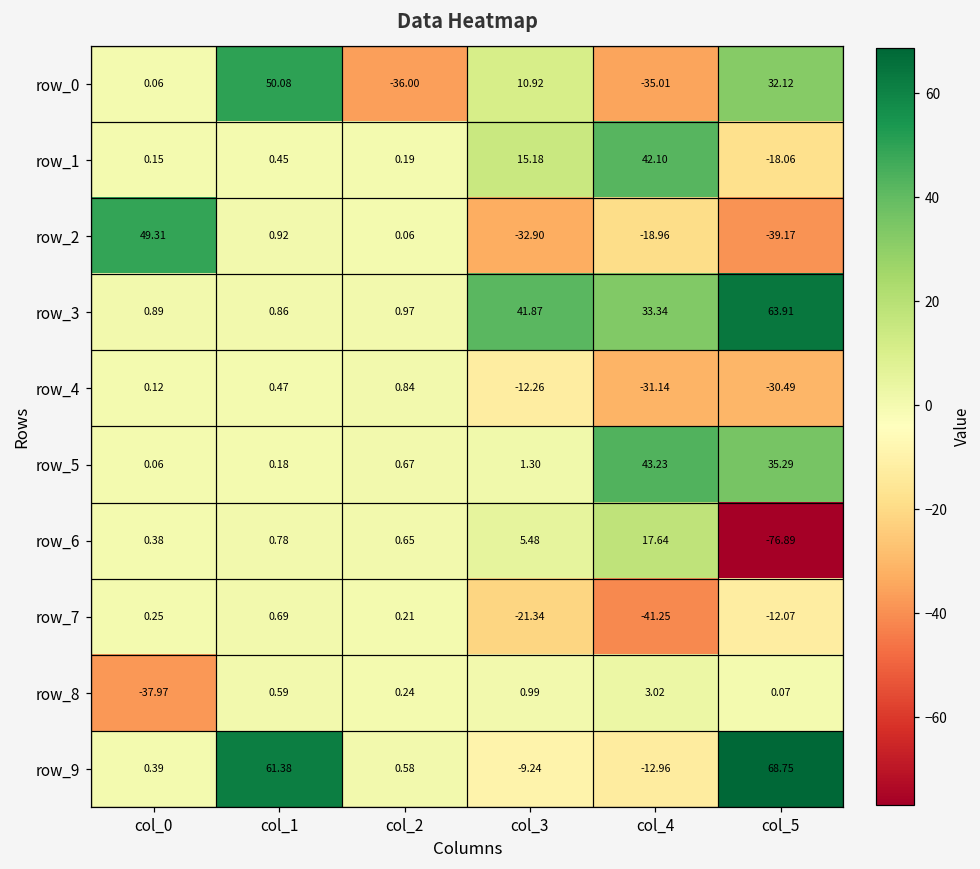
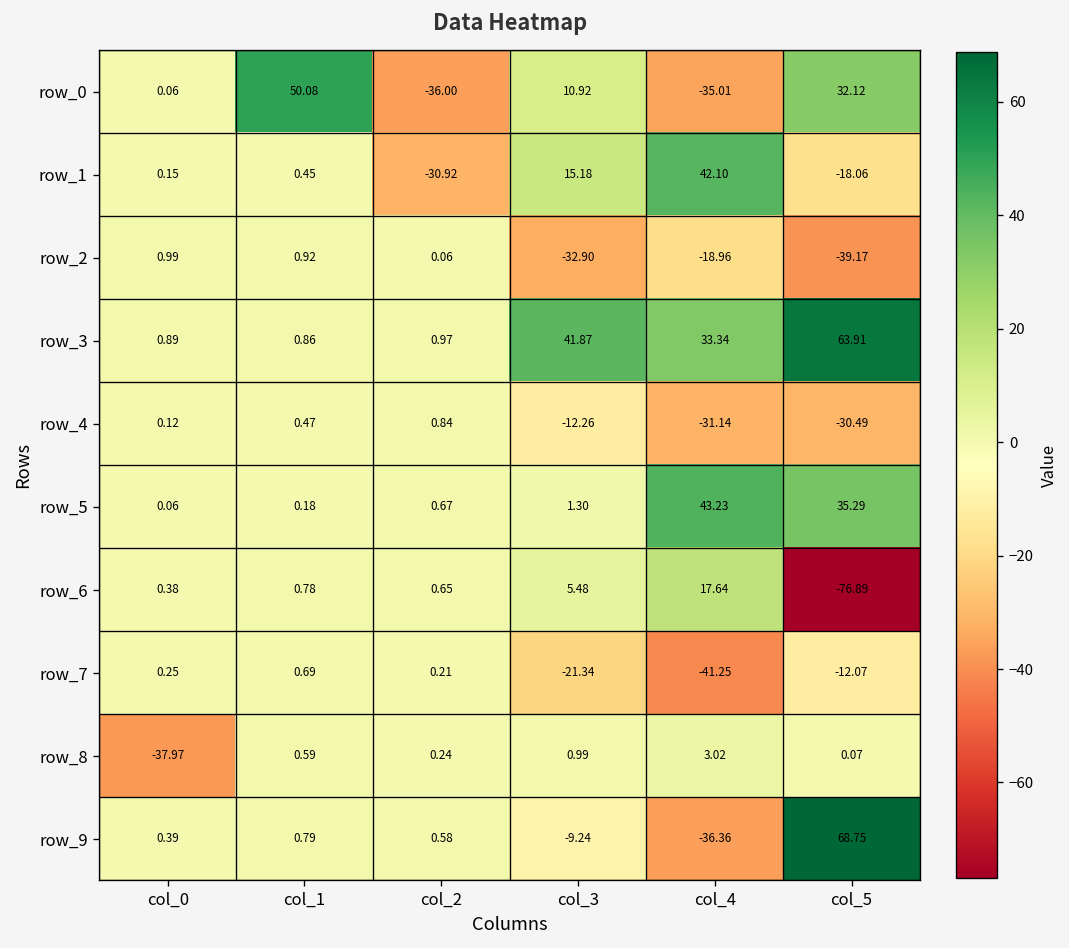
  {
    "row_0": {
      "col_0": 0.06,
      "col_1": 50.08,
      "col_2": -36.00,
      "col_3": 10.92,
      "col_4": -35.01,
      "col_5": 32.12
    },
    "row_1": {
      "col_0": 0.15,
      "col_1": 0.45,
-     "col_2": 0.19,
+     "col_2": -30.92,
      "col_3": 15.18,
      "col_4": 42.10,
      "col_5": -18.06
    },
    "row_2": {
-     "col_0": 49.31,
+     "col_0": 0.99,
      "col_1": 0.92,
      "col_2": 0.06,
      "col_3": -32.90,
      "col_4": -18.96,
      "col_5": -39.17
    },
    "row_3": {
      "col_0": 0.89,
      "col_1": 0.86,
      "col_2": 0.97,
      "col_3": 41.87,
      "col_4": 33.34,
      "col_5": 63.91
    },
    "row_4": {
      "col_0": 0.12,
      "col_1": 0.47,
      "col_2": 0.84,
      "col_3": -12.26,
      "col_4": -31.14,
      "col_5": -30.49
    },
    "row_5": {
      "col_0": 0.06,
      "col_1": 0.18,
      "col_2": 0.67,
      "col_3": 1.30,
      "col_4": 43.23,
      "col_5": 35.29
    },
    "row_6": {
      "col_0": 0.38,
      "col_1": 0.78,
      "col_2": 0.65,
      "col_3": 5.48,
      "col_4": 17.64,
      "col_5": -76.89
    },
    "row_7": {
      "col_0": 0.25,
      "col_1": 0.69,
      "col_2": 0.21,
      "col_3": -21.34,
      "col_4": -41.25,
      "col_5": -12.07
    },
    "row_8": {
      "col_0": -37.97,
      "col_1": 0.59,
      "col_2": 0.24,
      "col_3": 0.99,
      "col_4": 3.02,
      "col_5": 0.07
    },
    "row_9": {
      "col_0": 0.39,
-     "col_1": 61.38,
+     "col_1": 0.79,
      "col_2": 0.58,
      "col_3": -9.24,
-     "col_4": -12.96,
+     "col_4": -36.36,
      "col_5": 68.75
    }
  }
